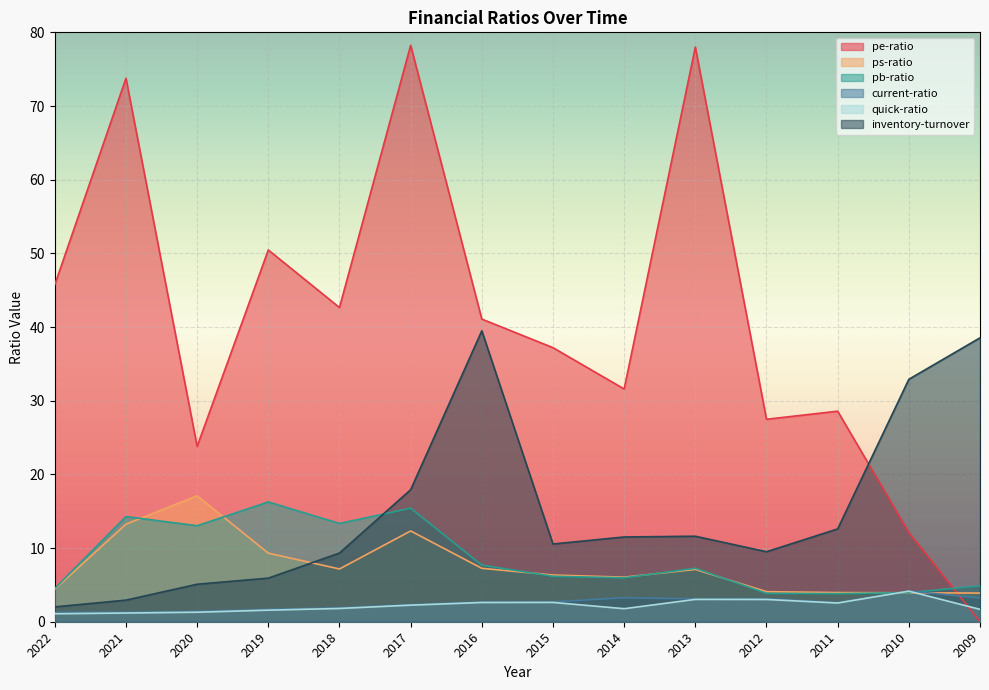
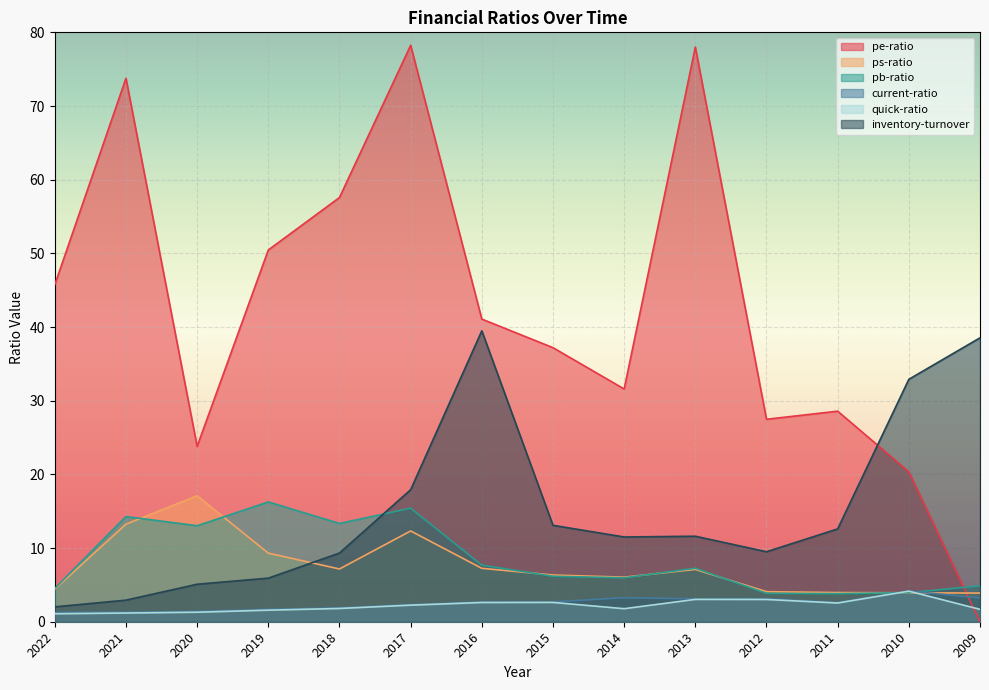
  {
    "pe-ratio": {
      "2022": 46,
      "2021": 74,
      "2020": 24,
      "2019": 50,
-     "2018": 43,
+     "2018": 58,
      "2017": 78,
      "2016": 41,
      "2015": 37,
      "2014": 32,
      "2013": 78,
      "2012": 27,
      "2011": 29,
-     "2010": 12,
+     "2010": 20,
      "2009": 0
    },
    "ps-ratio": {
      "2021": 13,
      "2020": 17,
      "2019": 9,
      "2018": 7,
      "2017": 12,
      "2016": 7,
      "2009": 4
    },
    "quick-ratio": {
      "2014": 2,
      "2009": 2
    },
    "inventory-turnover": {
      "2022": 2,
      "2021": 3,
      "2020": 5,
      "2019": 6,
      "2018": 9,
      "2017": 18,
      "2016": 39,
-     "2015": 11,
+     "2015": 13,
      "2014": 12,
      "2013": 12,
      "2012": 9,
      "2011": 13,
      "2010": 33,
      "2009": 39
    }
  }
